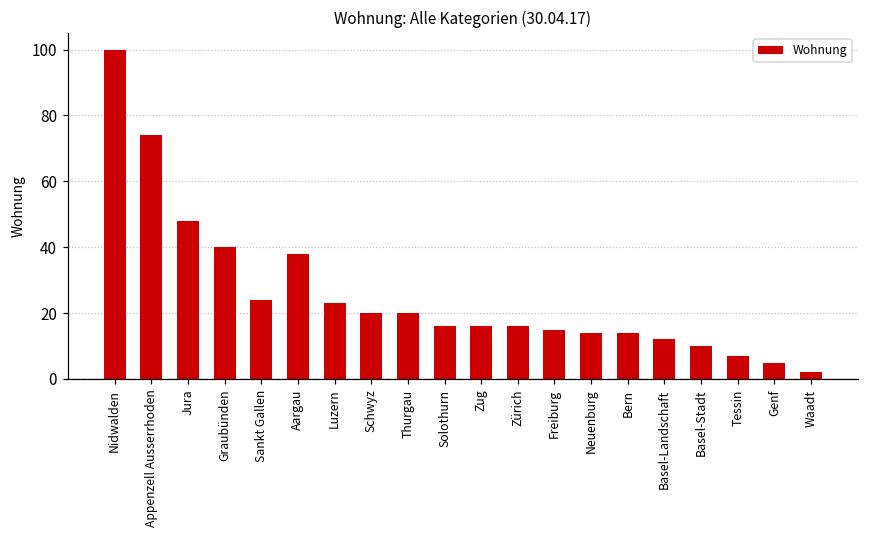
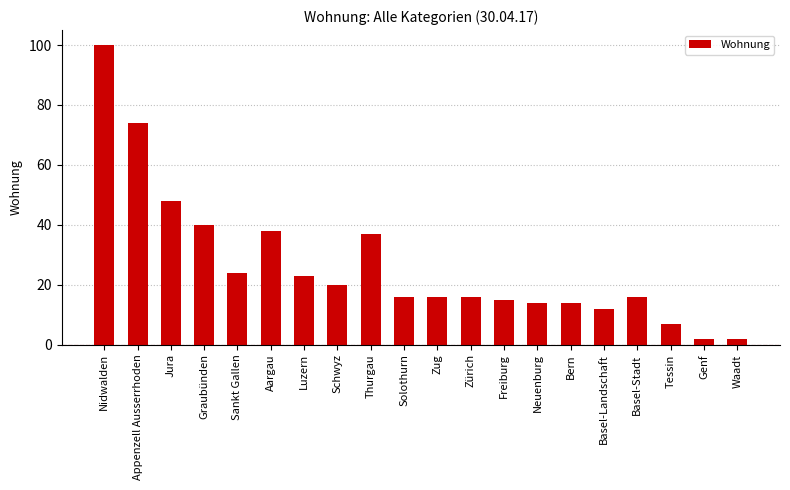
  {
    "Nidwalden": 100,
    "Appenzell Ausserrhoden": 74,
    "Jura": 48,
    "Graubünden": 40,
    "Sankt Gallen": 24,
    "Aargau": 38,
    "Luzern": 23,
    "Schwyz": 20,
-   "Thurgau": 20,
+   "Thurgau": 37,
    "Solothurn": 16,
    "Zug": 16,
    "Zürich": 16,
    "Freiburg": 15,
    "Neuenburg": 14,
    "Bern": 14,
    "Basel-Landschaft": 12,
-   "Basel-Stadt": 10,
+   "Basel-Stadt": 16,
    "Tessin": 7,
-   "Genf": 5,
+   "Genf": 2,
    "Waadt": 2
  }
